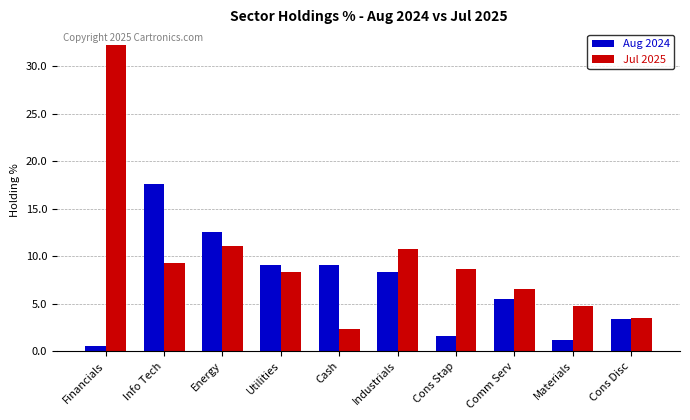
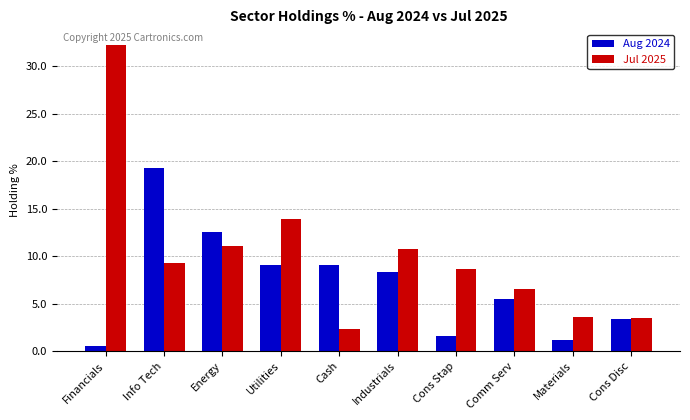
  {
    "Aug 2024": {
      "Financials": 1,
-     "Info Tech": 18,
+     "Info Tech": 19,
      "Energy": 13,
      "Utilities": 9,
      "Cash": 9,
      "Industrials": 8,
      "Cons Stap": 2,
      "Comm Serv": 6,
      "Materials": 1,
      "Cons Disc": 3
    },
    "Jul 2025": {
      "Info Tech": 9,
      "Energy": 11,
-     "Utilities": 8,
+     "Utilities": 14,
      "Cash": 2,
      "Industrials": 11,
      "Cons Stap": 9,
      "Comm Serv": 7,
-     "Materials": 5,
+     "Materials": 4,
      "Cons Disc": 4
    }
  }
